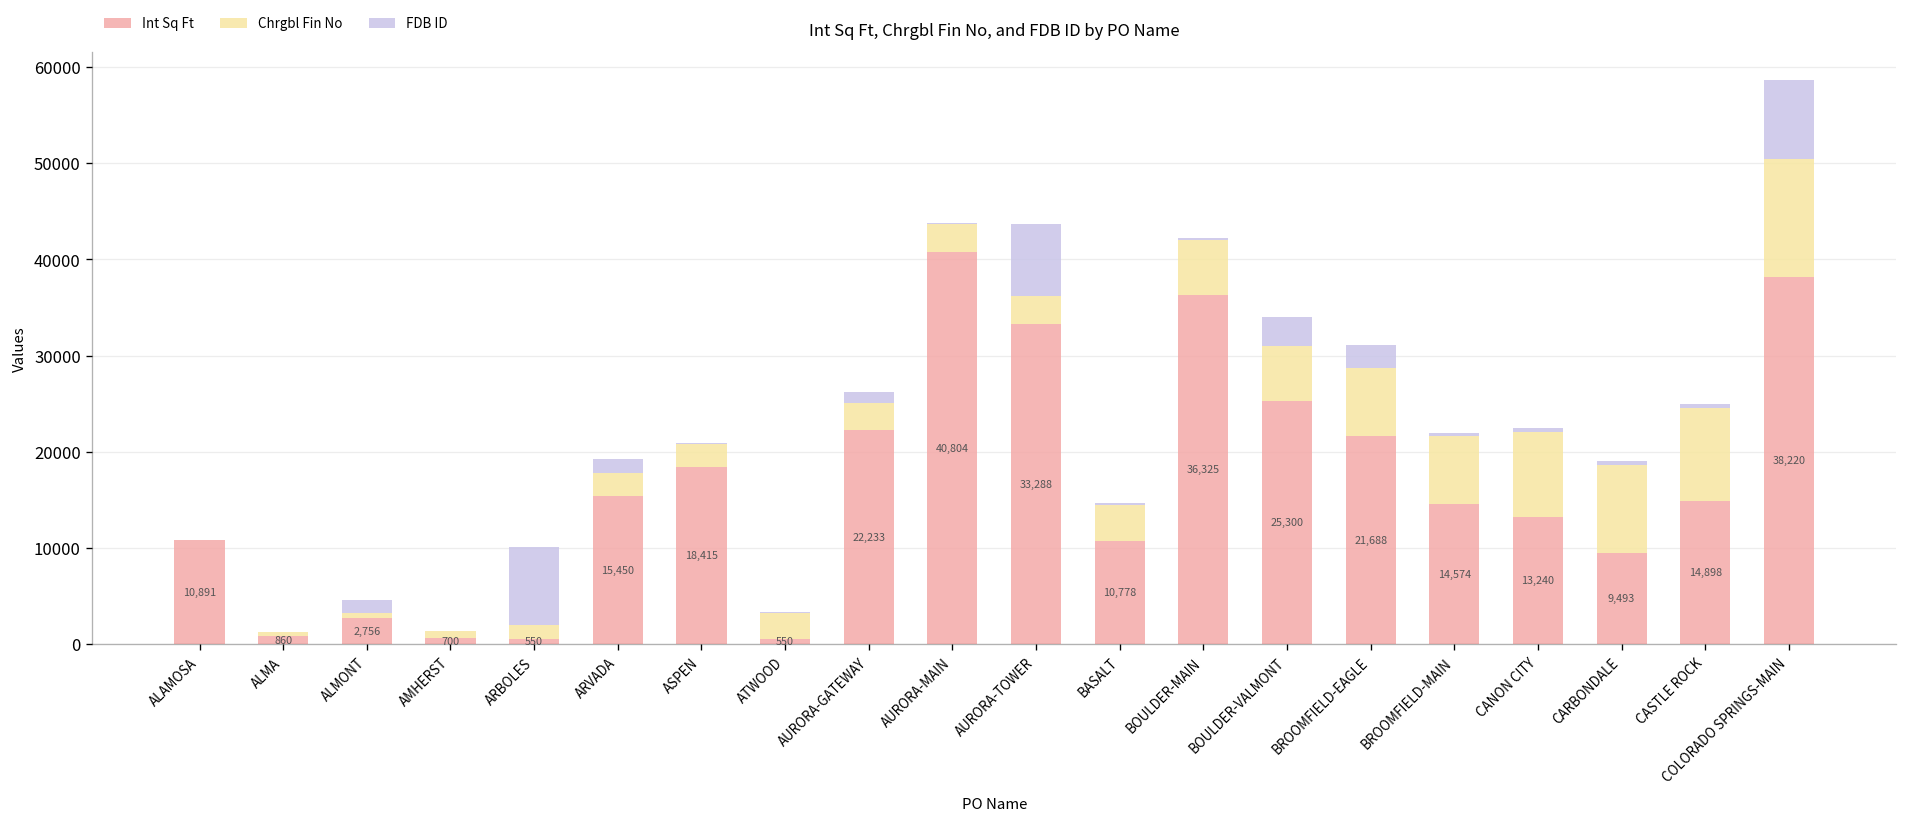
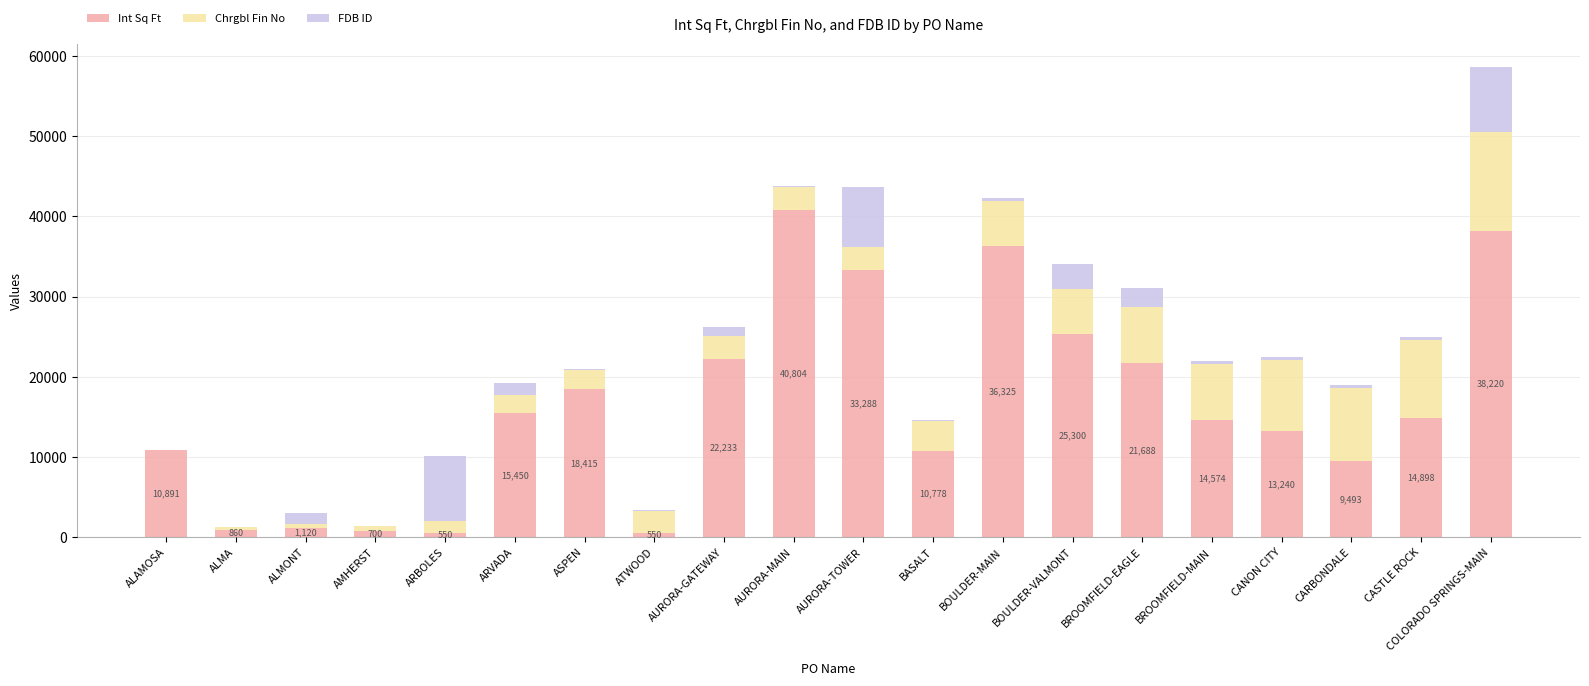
  {
    "Int Sq Ft": {
      "ALAMOSA": "10,891",
      "ALMA": "860",
-     "ALMONT": "2,756",
+     "ALMONT": "1,120",
      "AMHERST": "700",
      "ARBOLES": "550",
      "ARVADA": "15,450",
      "ASPEN": "18,415",
      "ATWOOD": "550",
      "AURORA-GATEWAY": "22,233",
      "AURORA-MAIN": "40,804",
      "AURORA-TOWER": "33,288",
      "BASALT": "10,778",
      "BOULDER-MAIN": "36,325",
      "BOULDER-VALMONT": "25,300",
      "BROOMFIELD-EAGLE": "21,688",
      "BROOMFIELD-MAIN": "14,574",
      "CANON CITY": "13,240",
      "CARBONDALE": "9,493",
      "CASTLE ROCK": "14,898",
      "COLORADO SPRINGS-MAIN": "38,220"
    },
    "Chrgbl Fin No": {
      "ALAMOSA": "0",
      "ALMA": "0",
      "ALMONT": "1000",
      "AMHERST": "1000",
      "ARBOLES": "1000",
      "ARVADA": "2000",
      "ASPEN": "2000",
      "ATWOOD": "3000",
      "AURORA-GATEWAY": "3000",
      "AURORA-MAIN": "3000",
      "AURORA-TOWER": "3000",
      "BASALT": "4000",
      "BOULDER-MAIN": "6000",
      "BOULDER-VALMONT": "6000",
      "BROOMFIELD-EAGLE": "7000",
      "BROOMFIELD-MAIN": "7000",
      "CANON CITY": "9000",
      "CARBONDALE": "9000",
      "CASTLE ROCK": "10000",
      "COLORADO SPRINGS-MAIN": "12000"
    },
    "FDB ID": {
      "ALAMOSA": "0",
      "ALMONT": "1000",
      "ARBOLES": "8000",
      "ARVADA": "1000",
      "AURORA-GATEWAY": "1000",
      "AURORA-TOWER": "8000",
      "BOULDER-VALMONT": "3000",
      "BROOMFIELD-EAGLE": "2000",
      "BROOMFIELD-MAIN": "0",
      "CANON CITY": "0",
      "CARBONDALE": "0",
      "CASTLE ROCK": "0",
      "COLORADO SPRINGS-MAIN": "8000"
    }
  }
